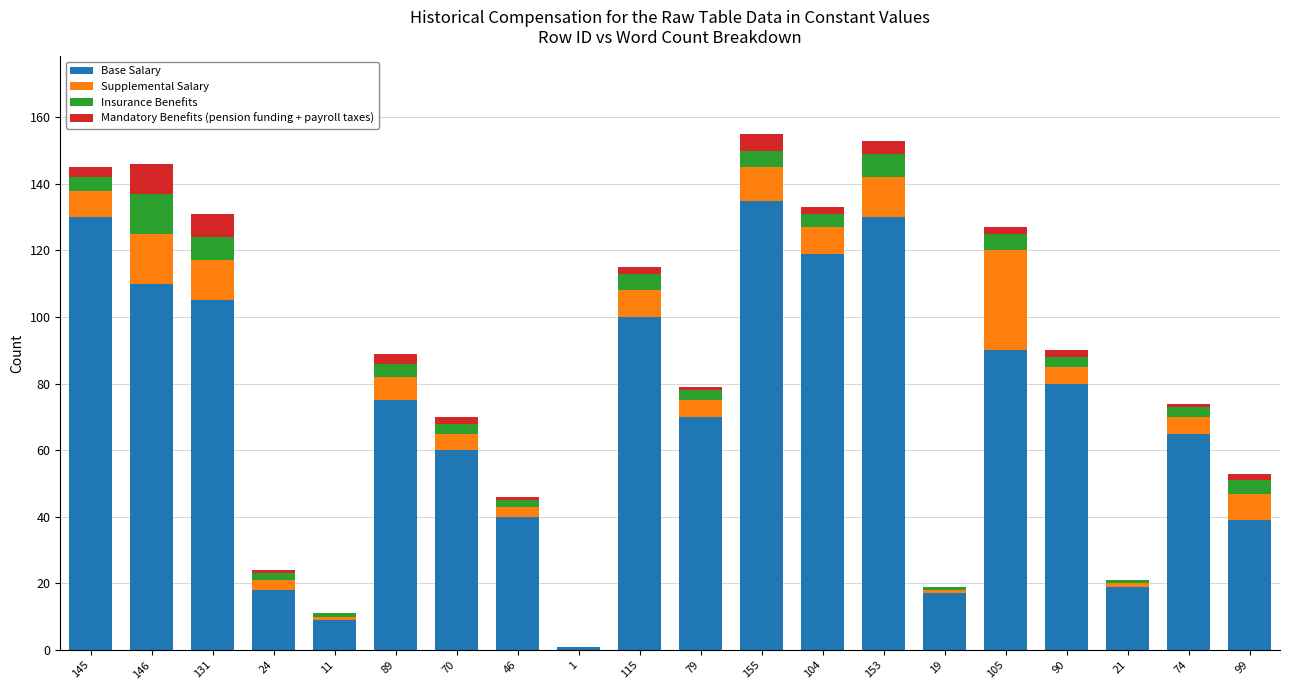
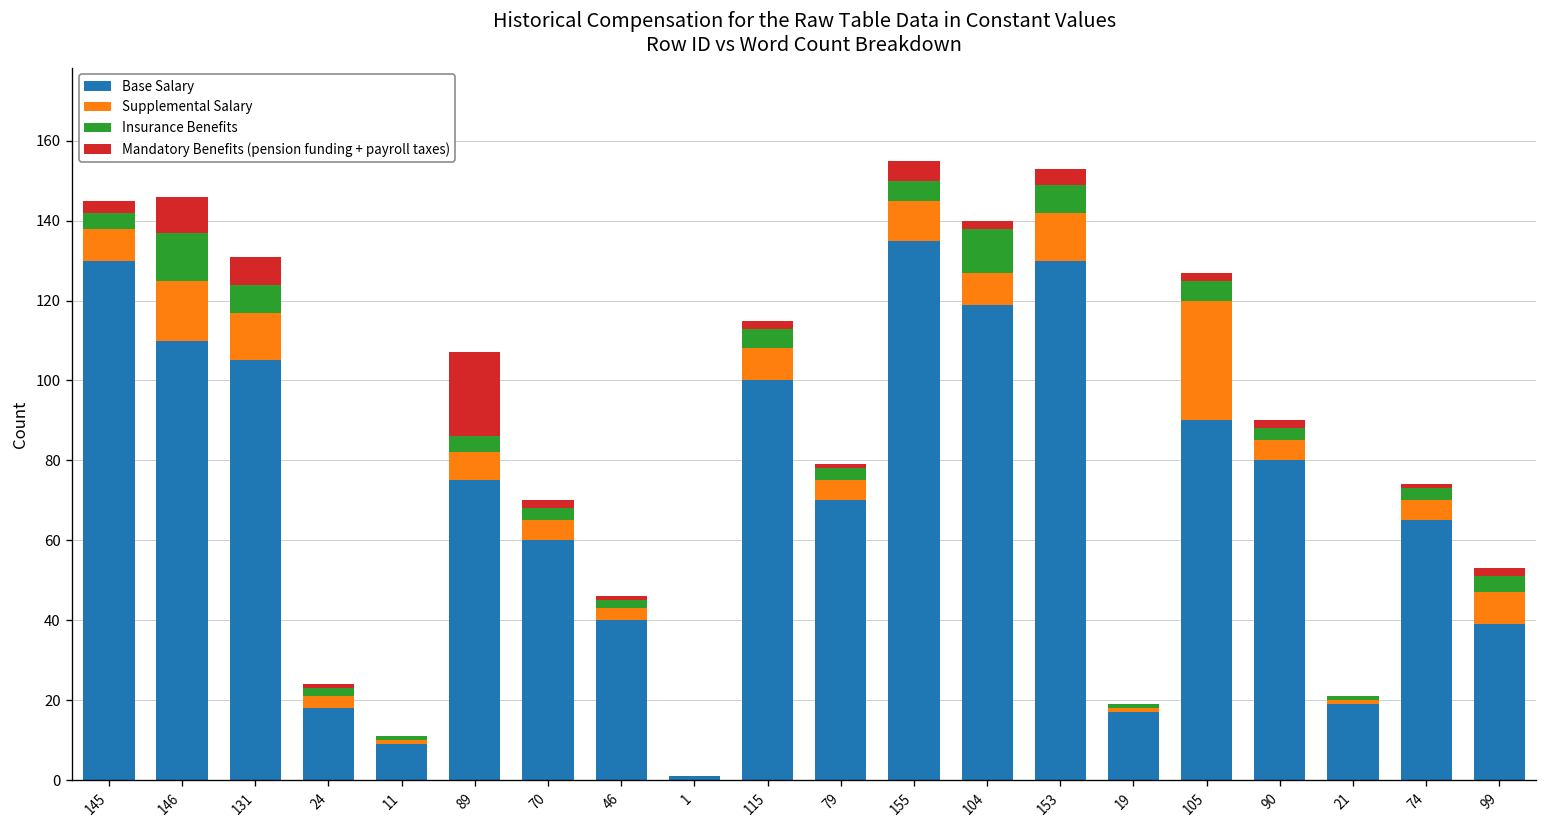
  {
    "Base Salary": {
      "145": 130,
      "146": 110,
      "131": 105,
      "24": 18,
      "11": 9,
      "89": 75,
      "70": 60,
      "46": 40,
      "1": 1,
      "115": 100,
      "79": 70,
      "155": 135,
      "104": 119,
      "153": 130,
      "19": 17,
      "105": 90,
      "90": 80,
      "21": 19,
      "74": 65,
      "99": 39
    },
    "Supplemental Salary": {
      "145": 8,
      "146": 15,
      "131": 12,
      "24": 3,
      "11": 1,
      "89": 7,
      "70": 5,
      "46": 3,
      "1": 0,
      "115": 8,
      "79": 5,
      "155": 10,
      "104": 8,
      "153": 12,
      "19": 1,
      "105": 30,
      "90": 5,
      "21": 1,
      "74": 5,
      "99": 8
    },
    "Insurance Benefits": {
      "145": 4,
      "146": 12,
      "131": 7,
      "24": 2,
      "11": 1,
      "89": 4,
      "70": 3,
      "46": 2,
      "1": 0,
      "115": 5,
      "79": 3,
      "155": 5,
-     "104": 4,
+     "104": 11,
      "153": 7,
      "19": 1,
      "105": 5,
      "90": 3,
      "21": 1,
      "74": 3,
      "99": 4
    },
    "Mandatory Benefits (pension funding + payroll taxes)": {
      "145": 3,
      "146": 9,
      "131": 7,
      "24": 1,
      "11": 0,
-     "89": 3,
+     "89": 21,
      "70": 2,
      "46": 1,
      "1": 0,
      "115": 2,
      "79": 1,
      "155": 5,
      "104": 2,
      "153": 4,
      "19": 0,
      "105": 2,
      "90": 2,
      "21": 0,
      "74": 1,
      "99": 2
    }
  }
